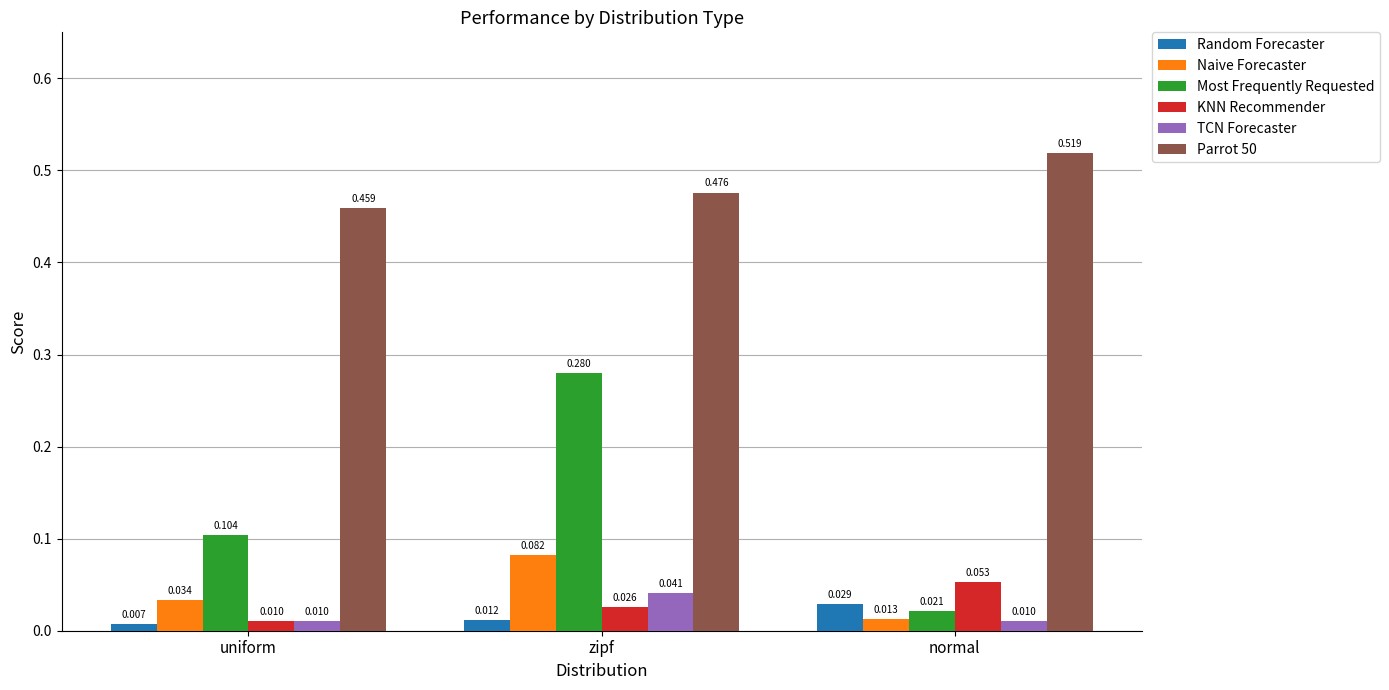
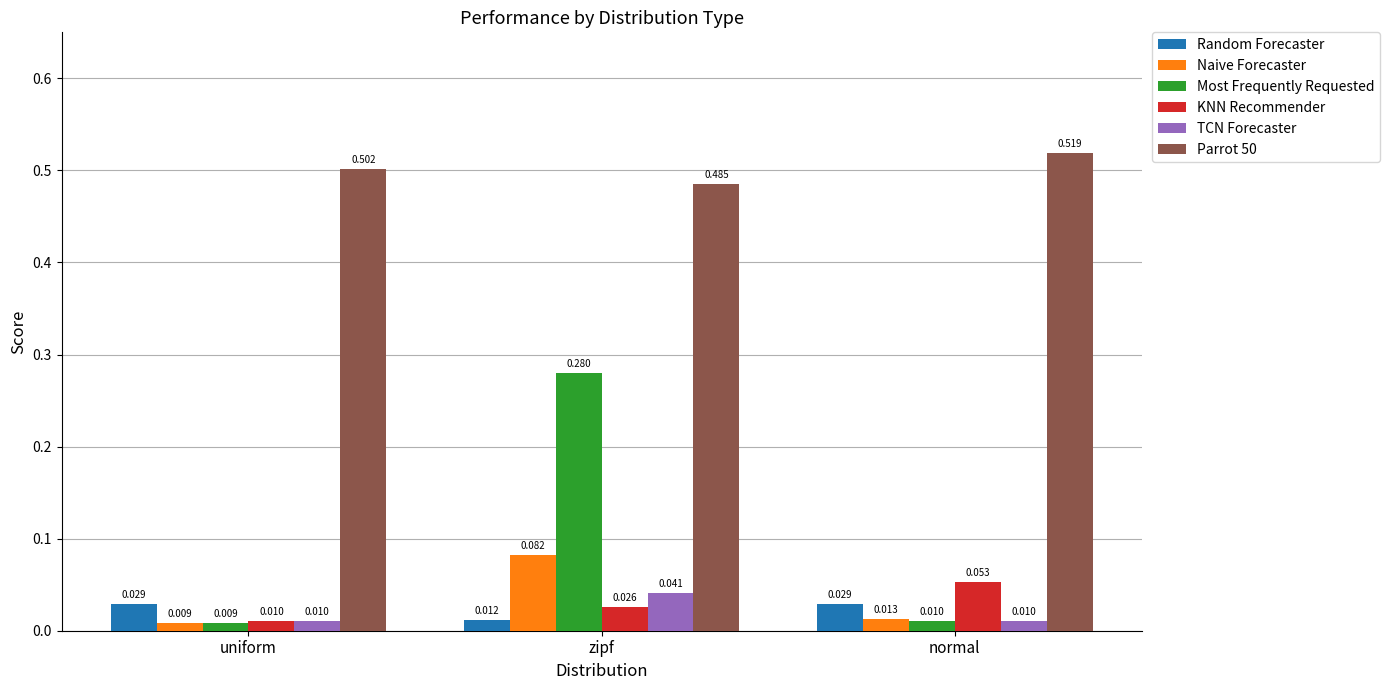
  {
    "Random Forecaster": {
-     "uniform": 0.007,
+     "uniform": 0.029,
      "zipf": 0.012,
      "normal": 0.029
    },
    "Naive Forecaster": {
-     "uniform": 0.034,
+     "uniform": 0.009,
      "zipf": 0.082,
      "normal": 0.013
    },
    "Most Frequently Requested": {
-     "uniform": 0.104,
+     "uniform": 0.009,
      "zipf": 0.280,
-     "normal": 0.021
+     "normal": 0.010
    },
    "KNN Recommender": {
      "uniform": 0.010,
      "zipf": 0.026,
      "normal": 0.053
    },
    "TCN Forecaster": {
      "uniform": 0.010,
      "zipf": 0.041,
      "normal": 0.010
    },
    "Parrot 50": {
-     "uniform": 0.459,
-     "zipf": 0.476,
+     "uniform": 0.502,
+     "zipf": 0.485,
      "normal": 0.519
    }
  }
